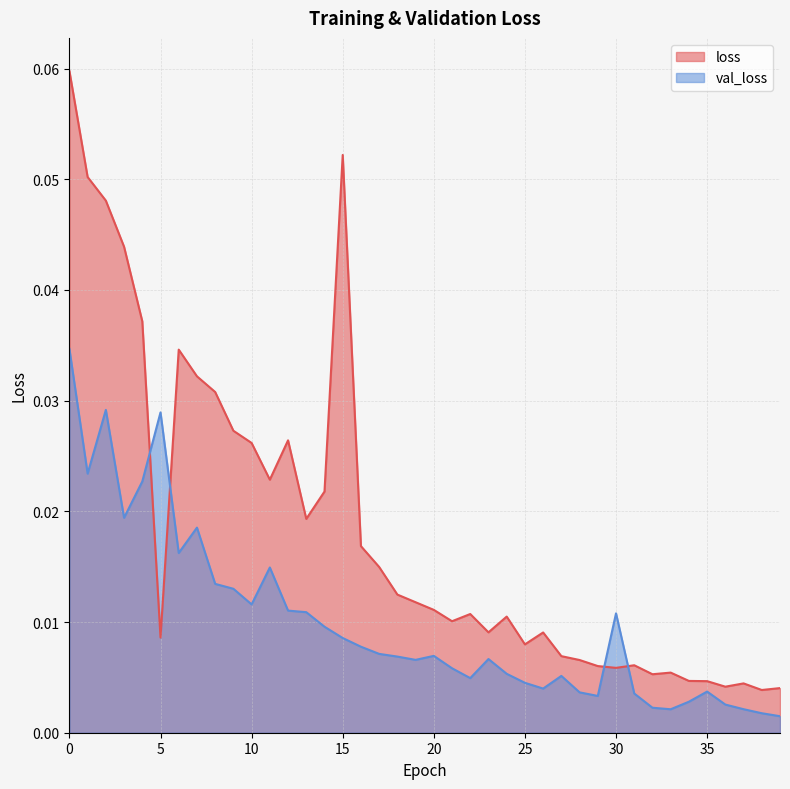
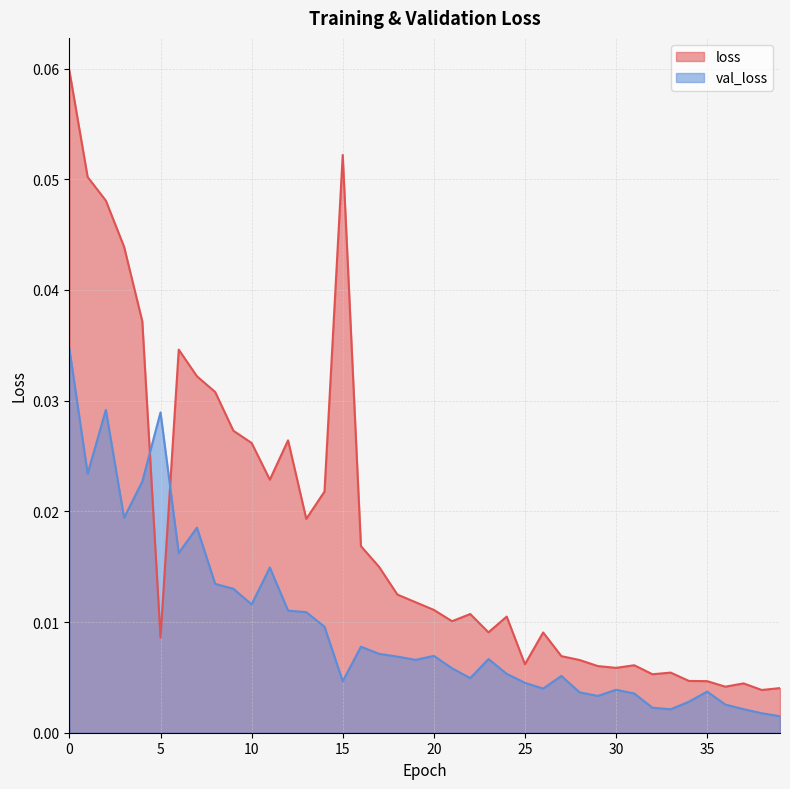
  {
    "loss": {
      "0": 0.0598,
      "5": 0.0086,
      "10": 0.0262,
      "15": 0.0522,
      "20": 0.0111,
-     "25": 0.0080,
+     "25": 0.0062,
      "30": 0.0059,
      "35": 0.0047
    },
    "val_loss": {
      "0": 0.0347,
      "5": 0.0289,
      "10": 0.0116,
-     "15": 0.0086,
+     "15": 0.0047,
      "20": 0.0069,
      "25": 0.0045,
-     "30": 0.0108,
+     "30": 0.0039,
      "35": 0.0037
    }
  }
